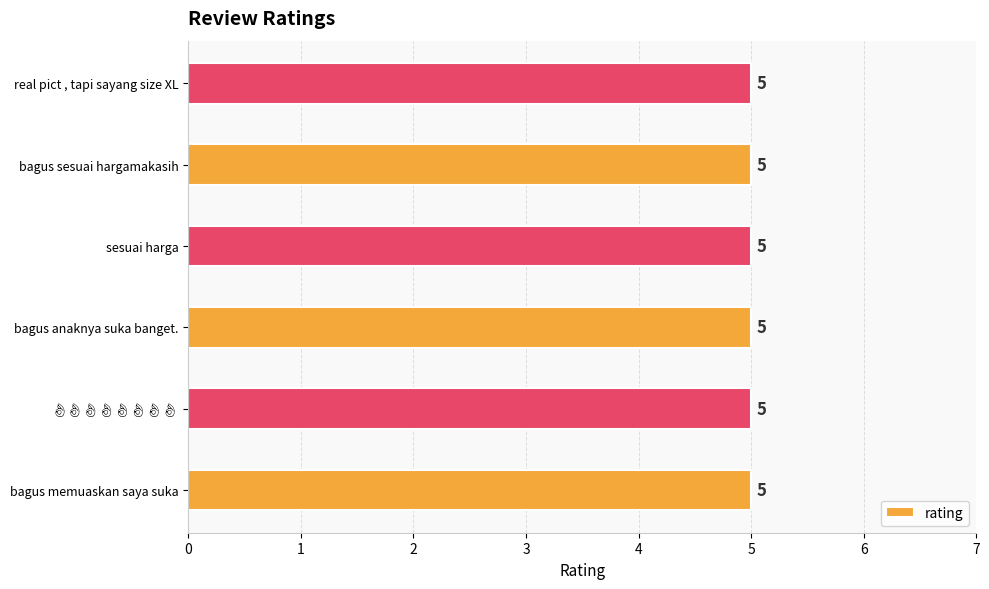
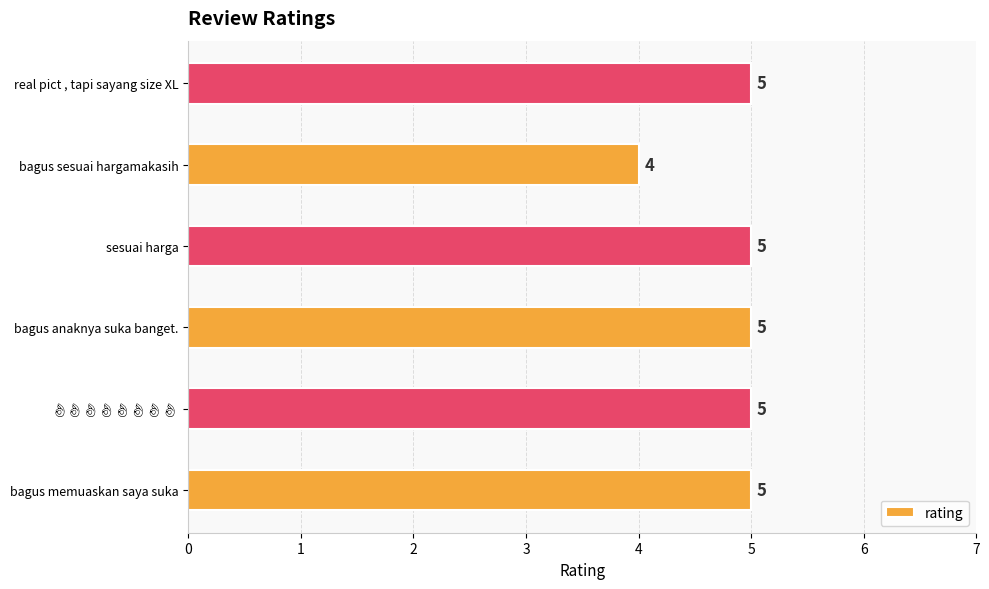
  {
    "real pict , tapi sayang size XL": 5,
-   "bagus sesuai hargamakasih": 5,
+   "bagus sesuai hargamakasih": 4,
    "sesuai harga": 5,
    "bagus anaknya suka banget.": 5,
    "👌👌👌👌👌👌👌👌": 5,
    "bagus memuaskan saya suka": 5
  }
